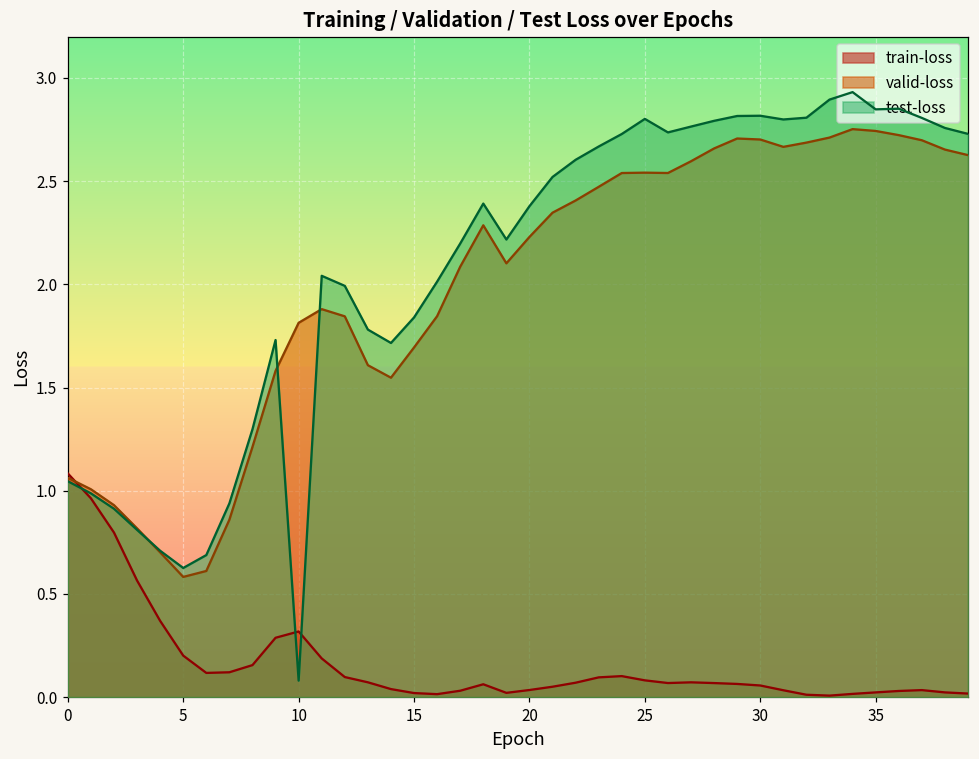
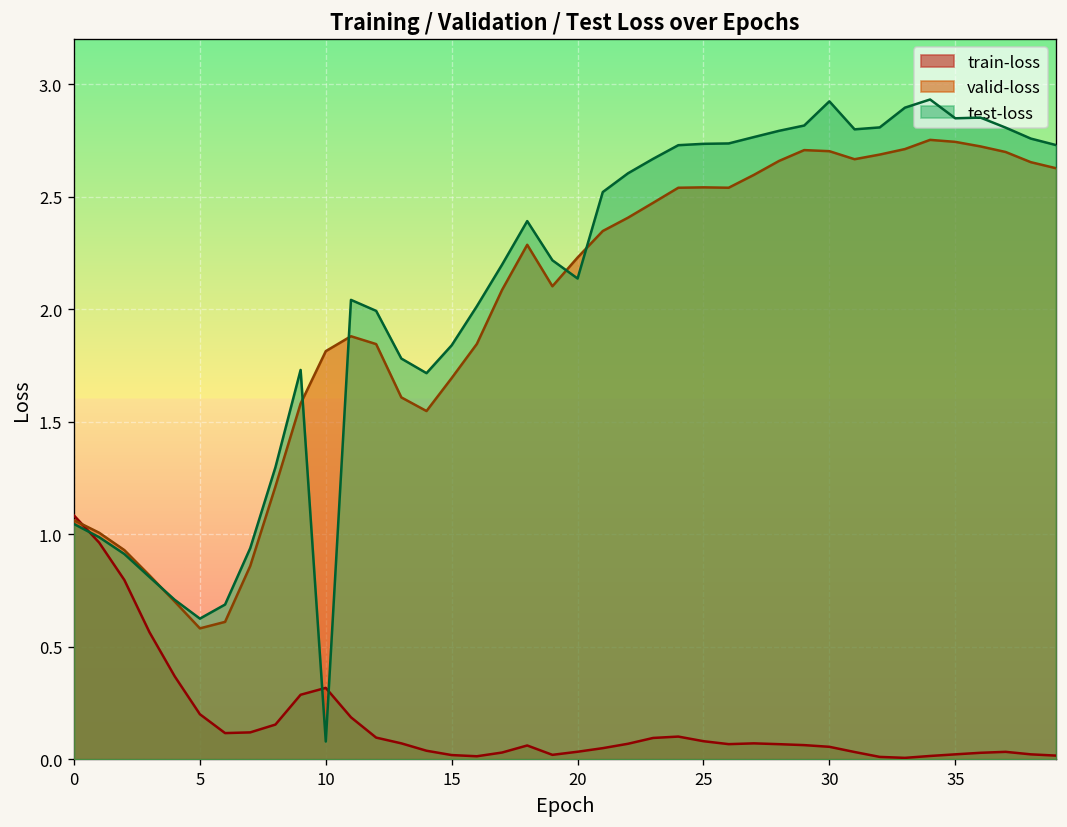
  {
    "test-loss": {
      "0": 1.05,
      "5": 0.63,
      "10": 0.08,
      "15": 1.84,
-     "20": 2.38,
-     "25": 2.80,
-     "30": 2.82
+     "20": 2.14,
+     "25": 2.73,
+     "30": 2.92
    }
  }
